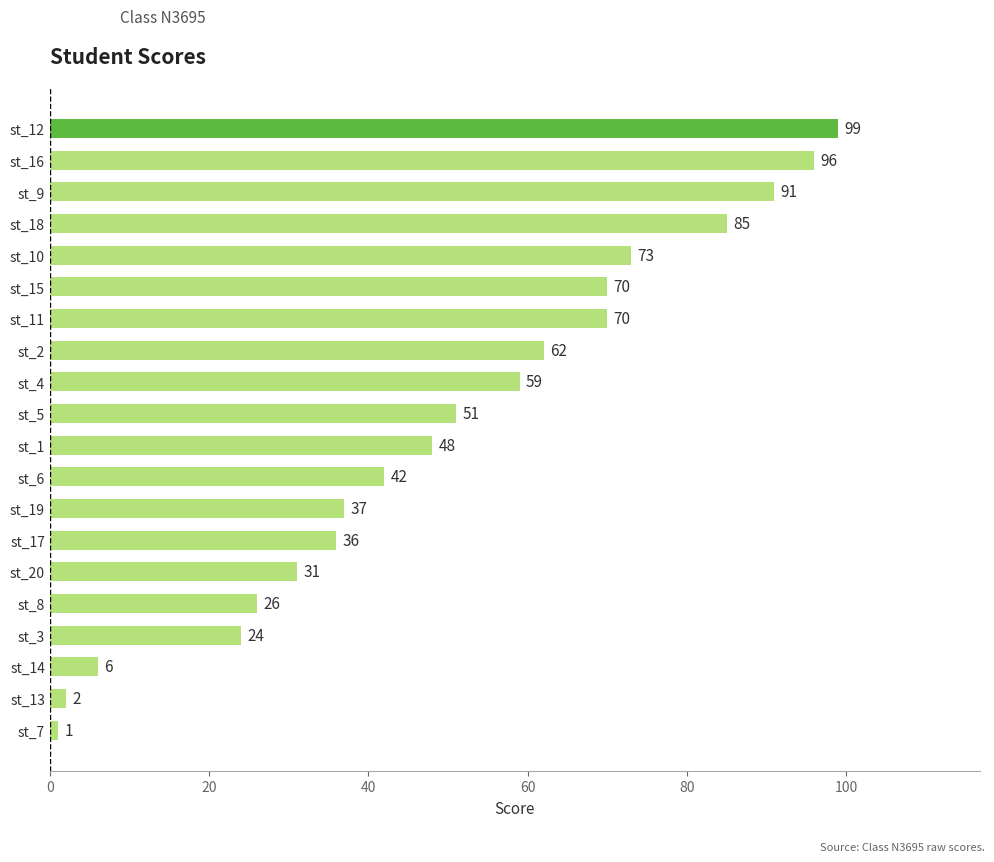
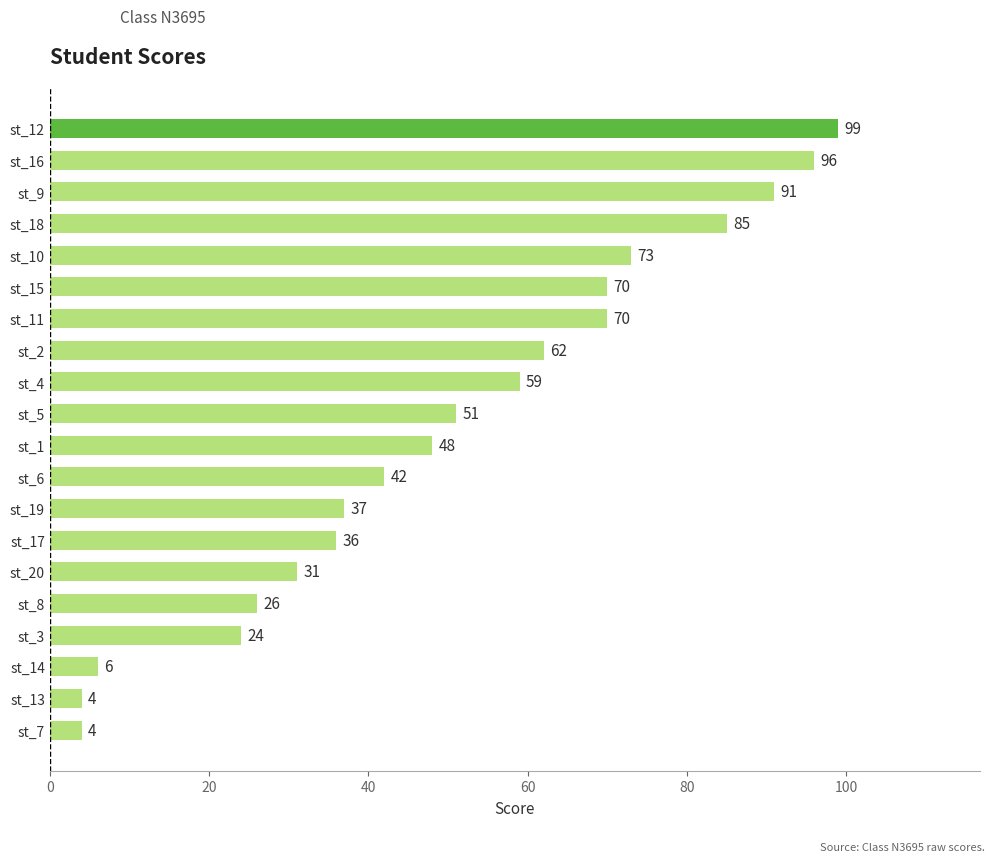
  {
    "st_12": 99,
    "st_16": 96,
    "st_9": 91,
    "st_18": 85,
    "st_10": 73,
    "st_15": 70,
    "st_11": 70,
    "st_2": 62,
    "st_4": 59,
    "st_5": 51,
    "st_1": 48,
    "st_6": 42,
    "st_19": 37,
    "st_17": 36,
    "st_20": 31,
    "st_8": 26,
    "st_3": 24,
    "st_14": 6,
-   "st_13": 2,
-   "st_7": 1
+   "st_13": 4,
+   "st_7": 4
  }
